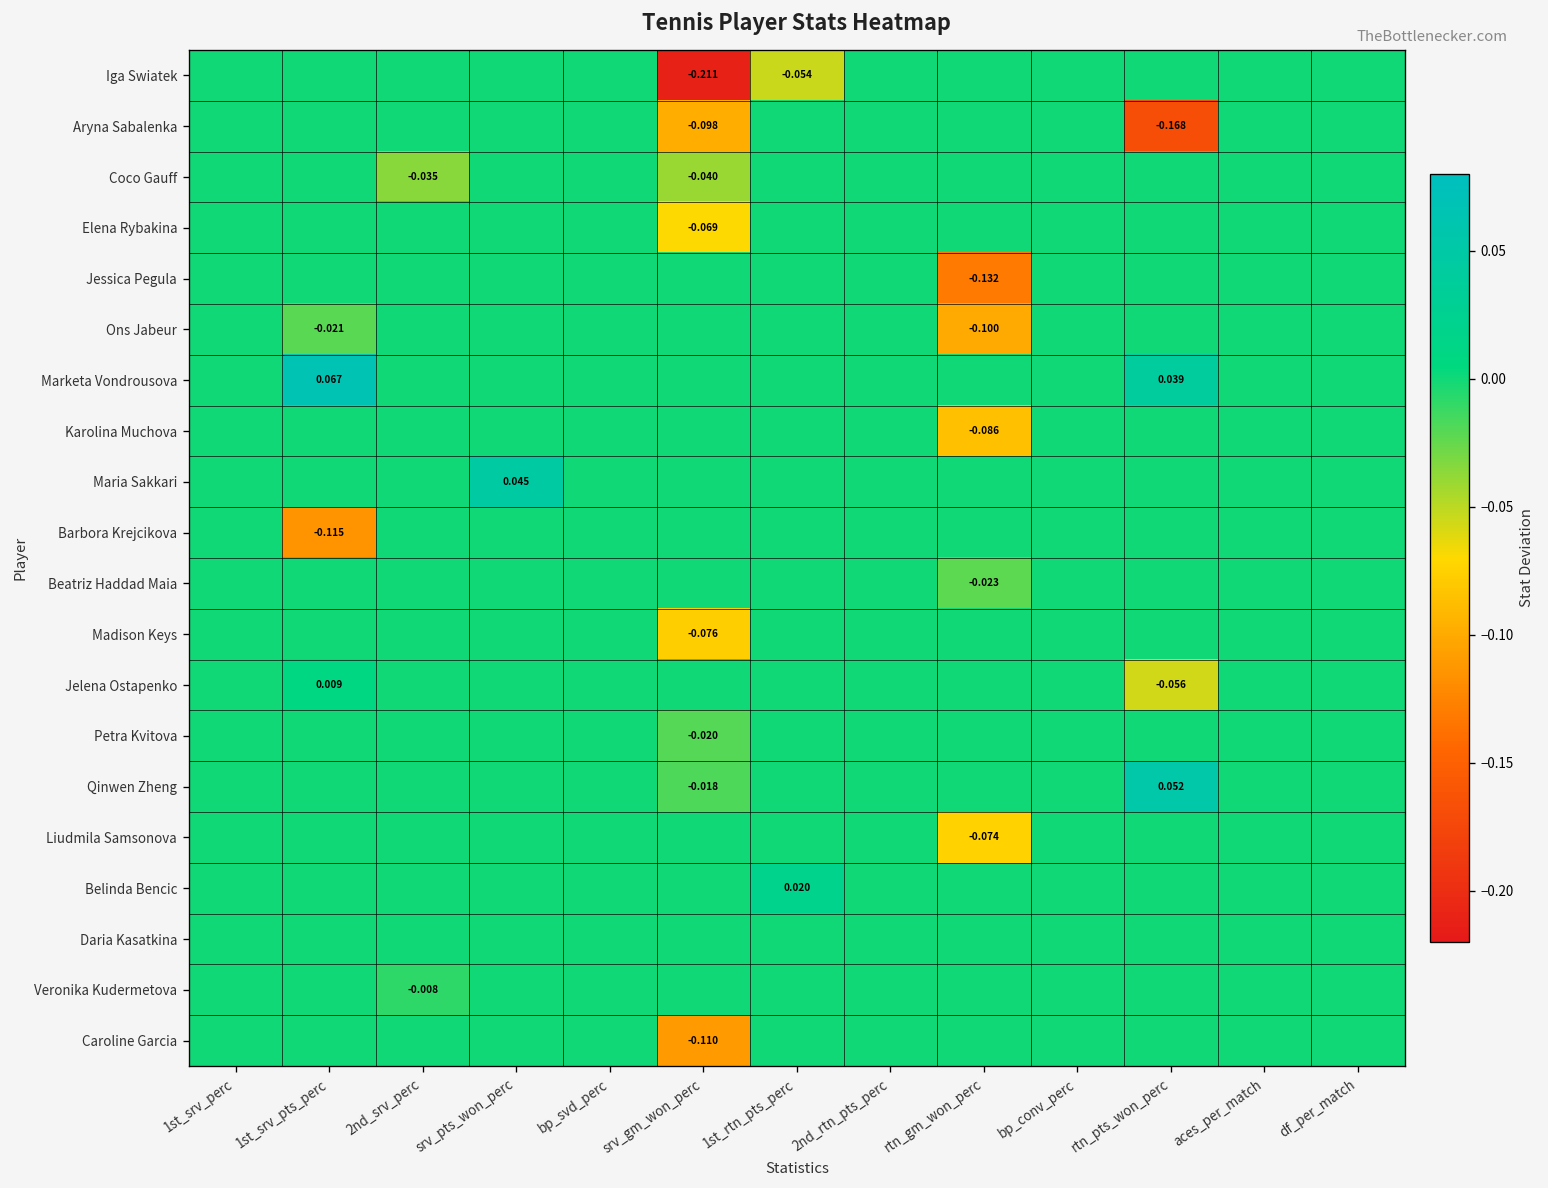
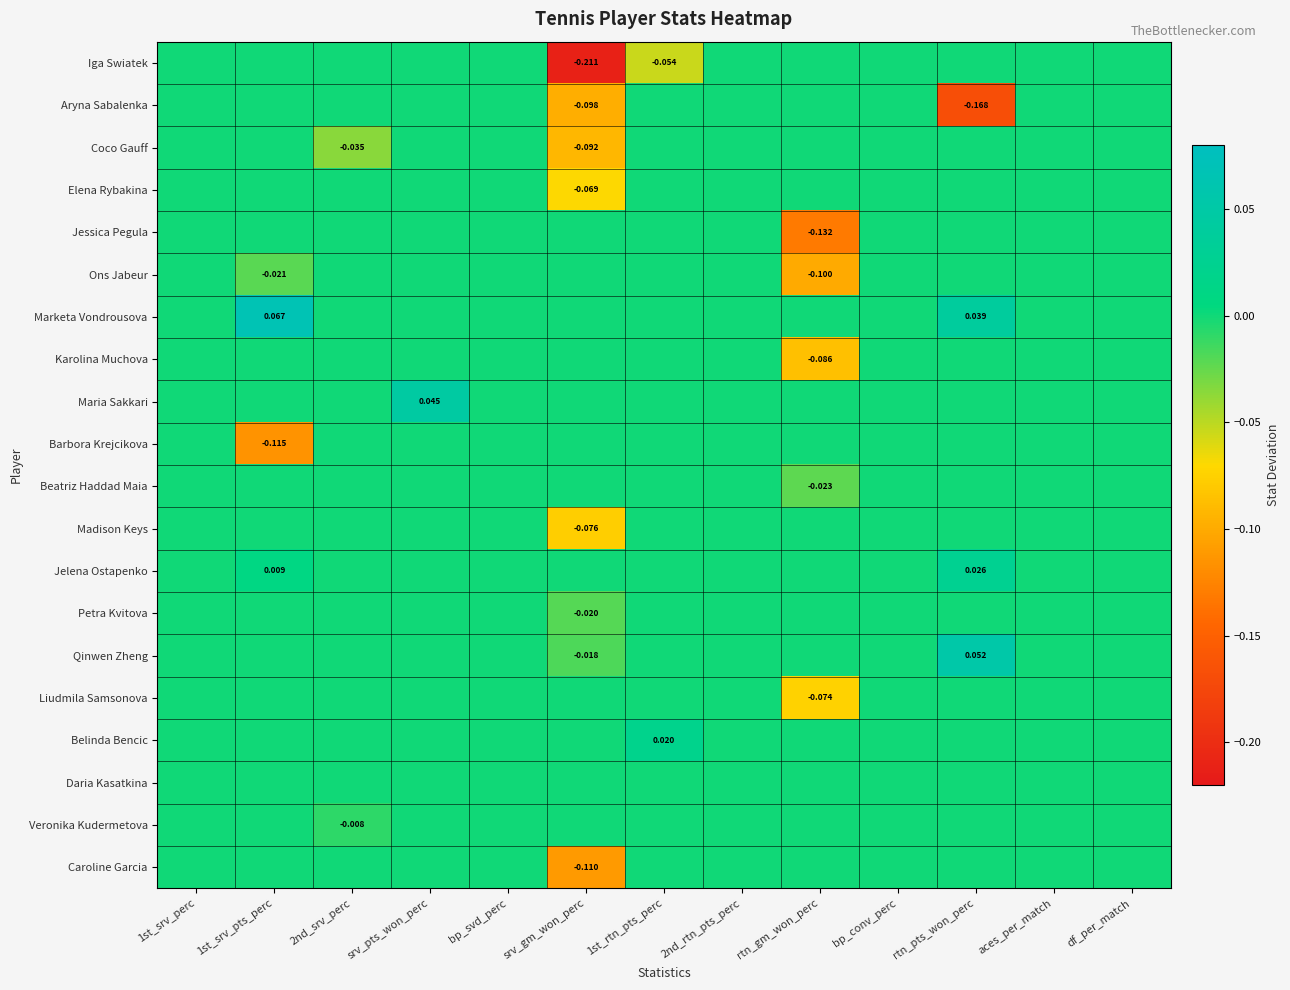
  {
    "Iga Swiatek": {
      "srv_gm_won_perc": -0.211,
      "1st_rtn_pts_perc": -0.054
    },
    "Aryna Sabalenka": {
      "srv_gm_won_perc": -0.098,
      "rtn_pts_won_perc": -0.168
    },
    "Coco Gauff": {
      "2nd_srv_perc": -0.035,
-     "srv_gm_won_perc": -0.040
+     "srv_gm_won_perc": -0.092
    },
    "Elena Rybakina": {
      "srv_gm_won_perc": -0.069
    },
    "Jessica Pegula": {
      "rtn_gm_won_perc": -0.132
    },
    "Ons Jabeur": {
      "1st_srv_pts_perc": -0.021,
      "rtn_gm_won_perc": -0.100
    },
    "Marketa Vondrousova": {
      "1st_srv_pts_perc": 0.067,
      "rtn_pts_won_perc": 0.039
    },
    "Karolina Muchova": {
      "rtn_gm_won_perc": -0.086
    },
    "Maria Sakkari": {
      "srv_pts_won_perc": 0.045
    },
    "Barbora Krejcikova": {
      "1st_srv_pts_perc": -0.115
    },
    "Beatriz Haddad Maia": {
      "rtn_gm_won_perc": -0.023
    },
    "Madison Keys": {
      "srv_gm_won_perc": -0.076
    },
    "Jelena Ostapenko": {
      "1st_srv_pts_perc": 0.009,
-     "rtn_pts_won_perc": -0.056
+     "rtn_pts_won_perc": 0.026
    },
    "Petra Kvitova": {
      "srv_gm_won_perc": -0.020
    },
    "Qinwen Zheng": {
      "srv_gm_won_perc": -0.018,
      "rtn_pts_won_perc": 0.052
    },
    "Liudmila Samsonova": {
      "rtn_gm_won_perc": -0.074
    },
    "Belinda Bencic": {
      "1st_rtn_pts_perc": 0.020
    },
    "Veronika Kudermetova": {
      "2nd_srv_perc": -0.008
    },
    "Caroline Garcia": {
      "srv_gm_won_perc": -0.110
    }
  }
